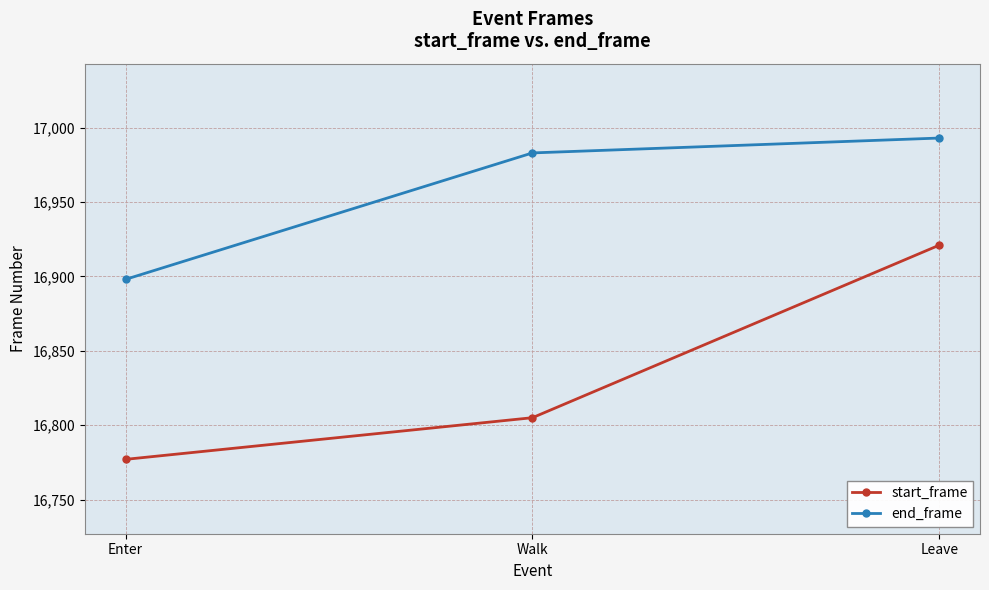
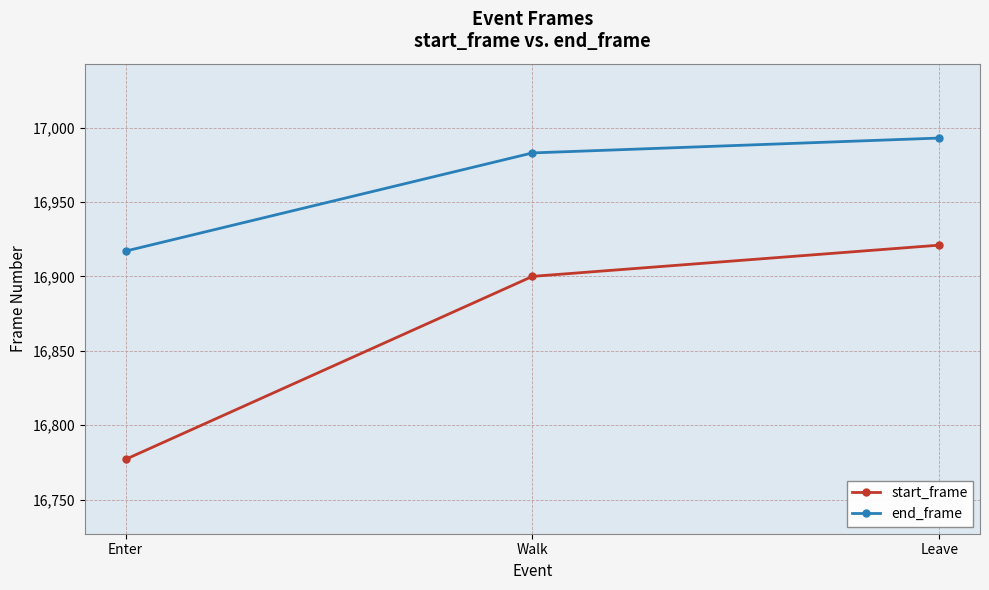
  {
    "start_frame": {
      "Enter": "16,777",
-     "Walk": "16,805",
+     "Walk": "16,900",
      "Leave": "16,921"
    },
    "end_frame": {
-     "Enter": "16,898",
+     "Enter": "16,917",
      "Walk": "16,983",
      "Leave": "16,993"
    }
  }
